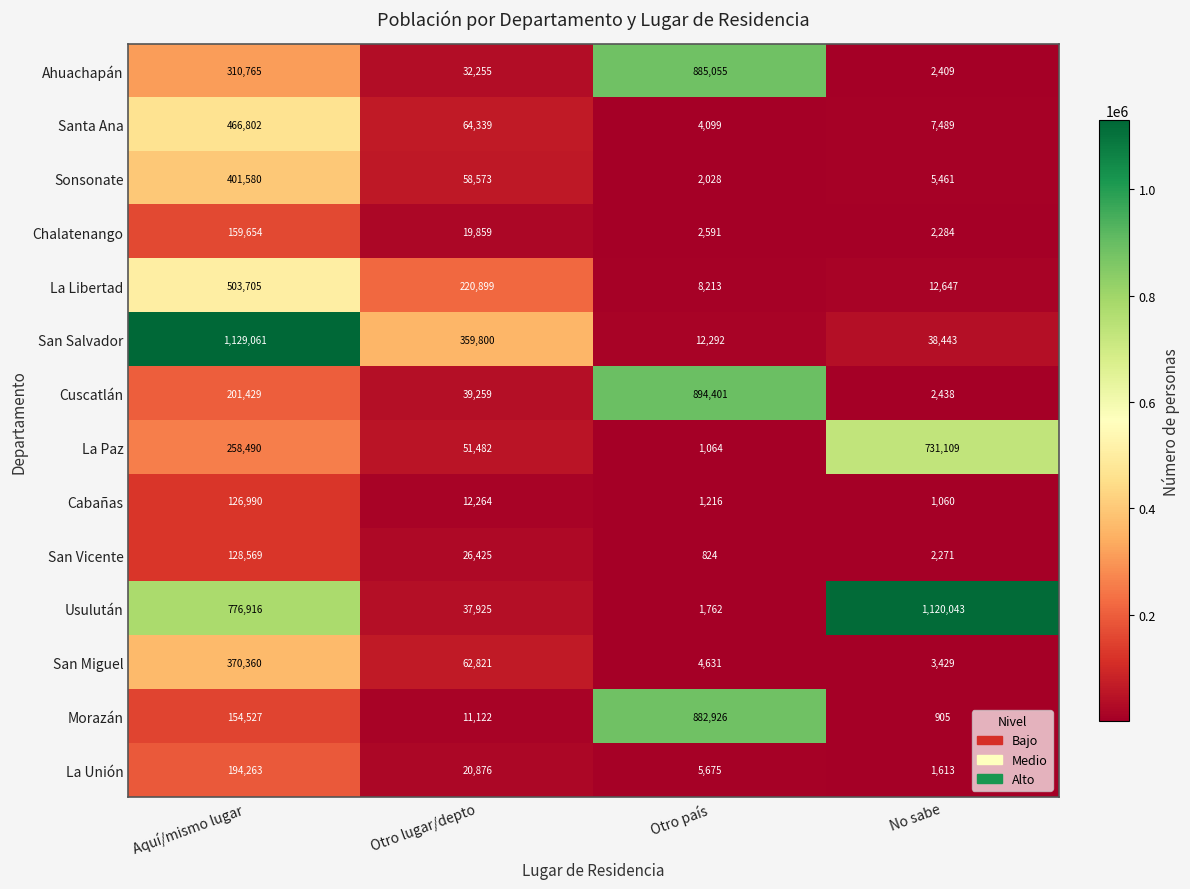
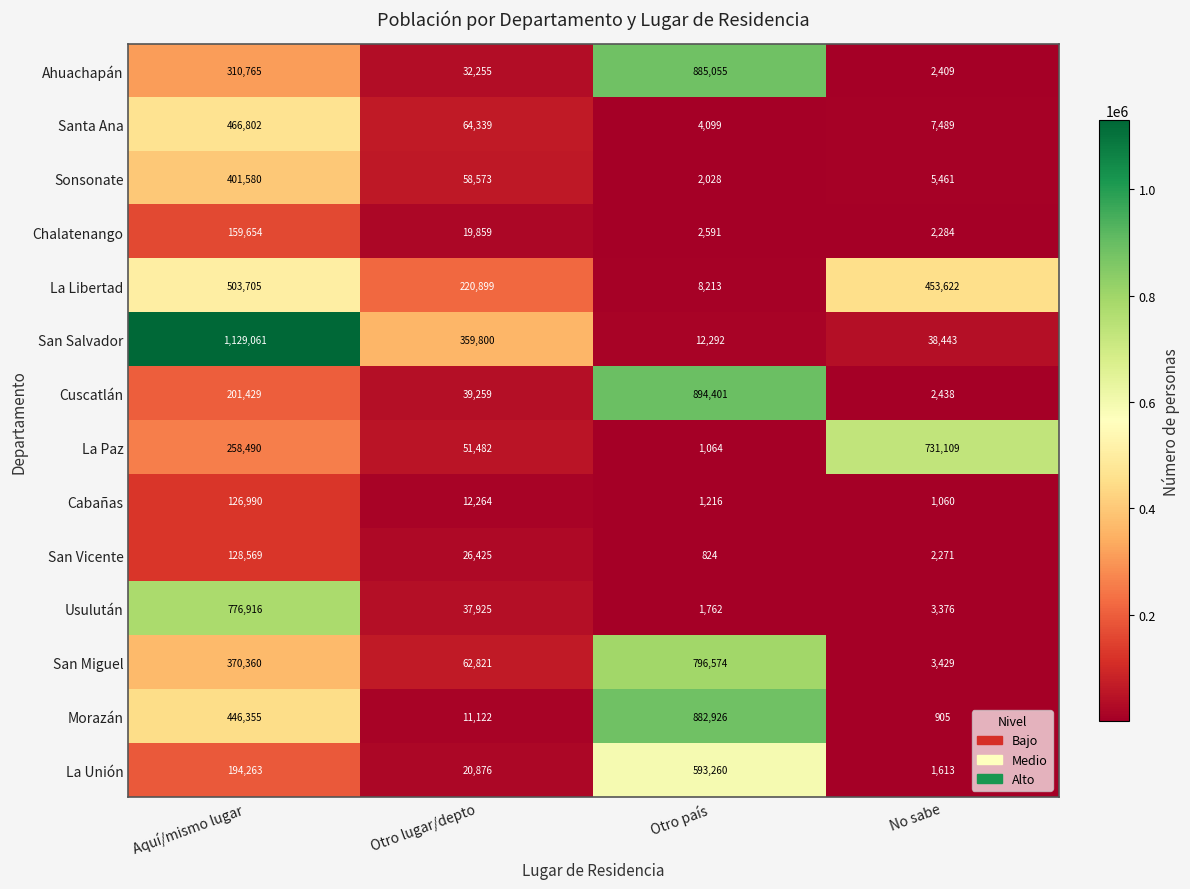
  {
    "Ahuachapán": {
      "Aquí/mismo lugar": "310,765",
      "Otro lugar/depto": "32,255",
      "Otro país": "885,055",
      "No sabe": "2,409"
    },
    "Santa Ana": {
      "Aquí/mismo lugar": "466,802",
      "Otro lugar/depto": "64,339",
      "Otro país": "4,099",
      "No sabe": "7,489"
    },
    "Sonsonate": {
      "Aquí/mismo lugar": "401,580",
      "Otro lugar/depto": "58,573",
      "Otro país": "2,028",
      "No sabe": "5,461"
    },
    "Chalatenango": {
      "Aquí/mismo lugar": "159,654",
      "Otro lugar/depto": "19,859",
      "Otro país": "2,591",
      "No sabe": "2,284"
    },
    "La Libertad": {
      "Aquí/mismo lugar": "503,705",
      "Otro lugar/depto": "220,899",
      "Otro país": "8,213",
-     "No sabe": "12,647"
+     "No sabe": "453,622"
    },
    "San Salvador": {
      "Aquí/mismo lugar": "1,129,061",
      "Otro lugar/depto": "359,800",
      "Otro país": "12,292",
      "No sabe": "38,443"
    },
    "Cuscatlán": {
      "Aquí/mismo lugar": "201,429",
      "Otro lugar/depto": "39,259",
      "Otro país": "894,401",
      "No sabe": "2,438"
    },
    "La Paz": {
      "Aquí/mismo lugar": "258,490",
      "Otro lugar/depto": "51,482",
      "Otro país": "1,064",
      "No sabe": "731,109"
    },
    "Cabañas": {
      "Aquí/mismo lugar": "126,990",
      "Otro lugar/depto": "12,264",
      "Otro país": "1,216",
      "No sabe": "1,060"
    },
    "San Vicente": {
      "Aquí/mismo lugar": "128,569",
      "Otro lugar/depto": "26,425",
      "Otro país": "824",
      "No sabe": "2,271"
    },
    "Usulután": {
      "Aquí/mismo lugar": "776,916",
      "Otro lugar/depto": "37,925",
      "Otro país": "1,762",
-     "No sabe": "1,120,043"
+     "No sabe": "3,376"
    },
    "San Miguel": {
      "Aquí/mismo lugar": "370,360",
      "Otro lugar/depto": "62,821",
-     "Otro país": "4,631",
+     "Otro país": "796,574",
      "No sabe": "3,429"
    },
    "Morazán": {
-     "Aquí/mismo lugar": "154,527",
+     "Aquí/mismo lugar": "446,355",
      "Otro lugar/depto": "11,122",
      "Otro país": "882,926",
      "No sabe": "905"
    },
    "La Unión": {
      "Aquí/mismo lugar": "194,263",
      "Otro lugar/depto": "20,876",
-     "Otro país": "5,675",
+     "Otro país": "593,260",
      "No sabe": "1,613"
    }
  }
